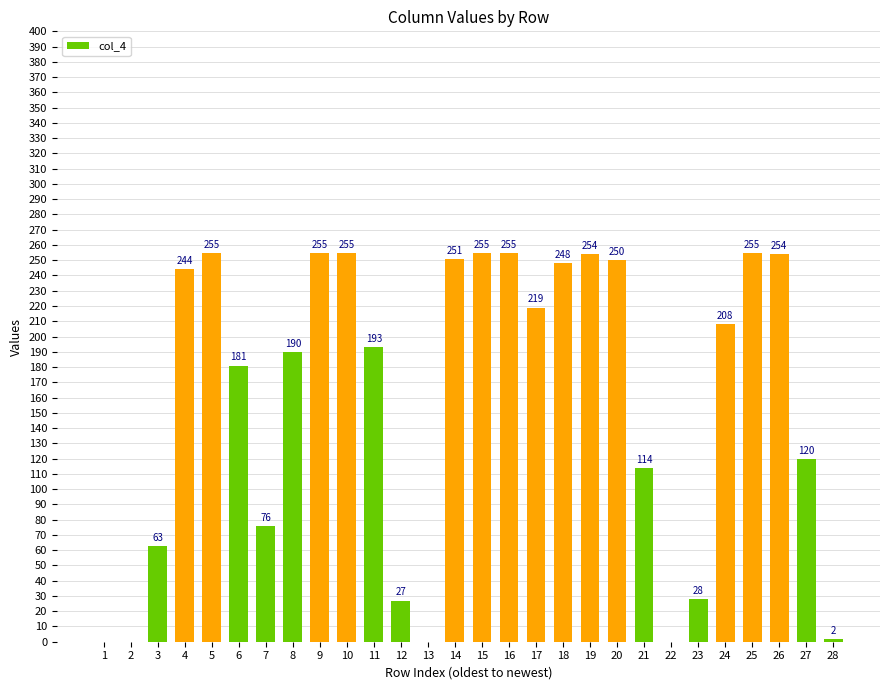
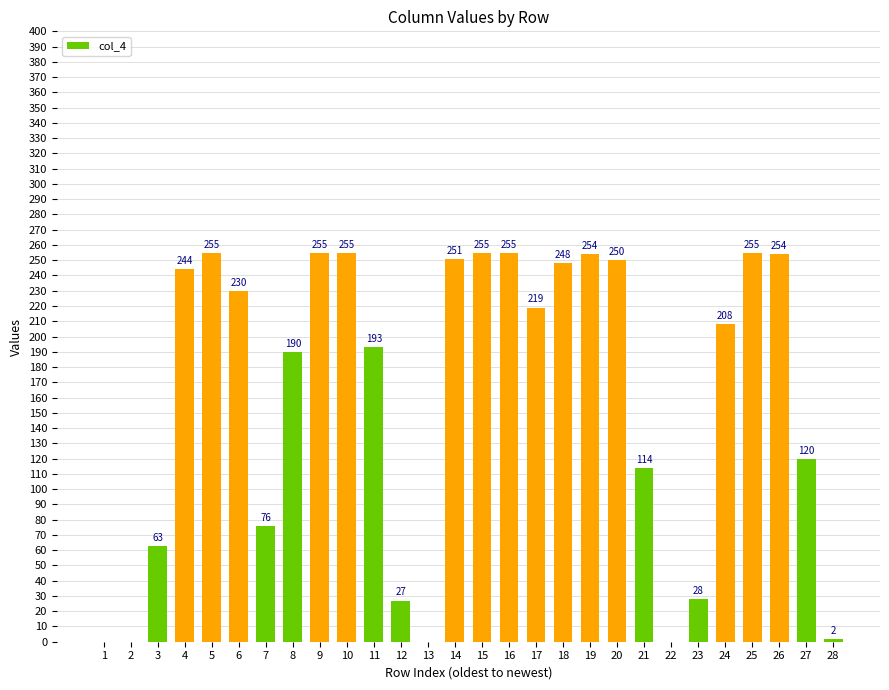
  {
    "3": 63,
    "4": 244,
    "5": 255,
-   "6": 181,
+   "6": 230,
    "7": 76,
    "8": 190,
    "9": 255,
    "10": 255,
    "11": 193,
    "12": 27,
    "14": 251,
    "15": 255,
    "16": 255,
    "17": 219,
    "18": 248,
    "19": 254,
    "20": 250,
    "21": 114,
    "23": 28,
    "24": 208,
    "25": 255,
    "26": 254,
    "27": 120,
    "28": 2
  }
